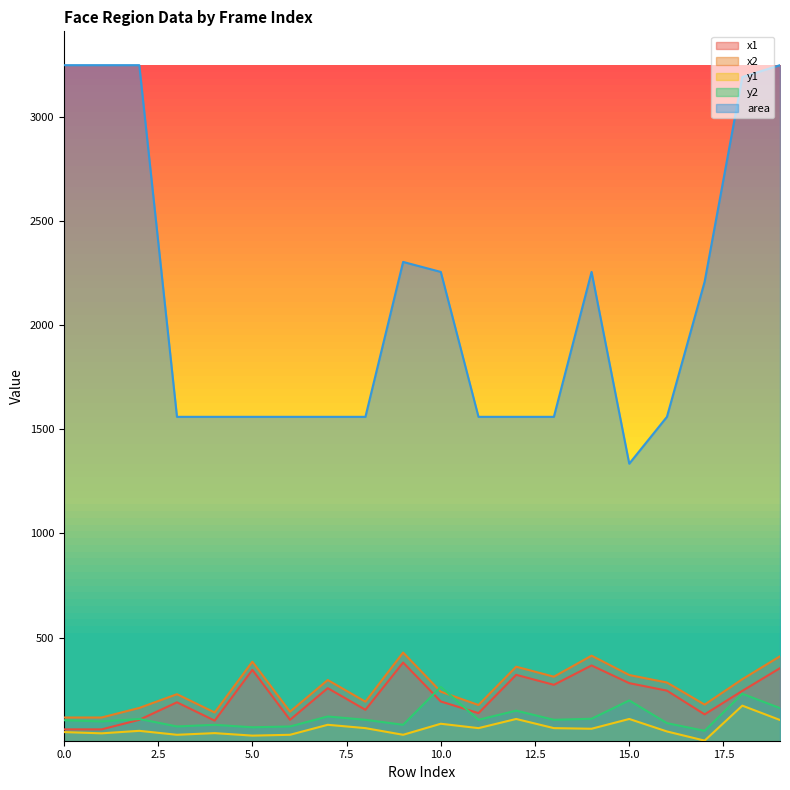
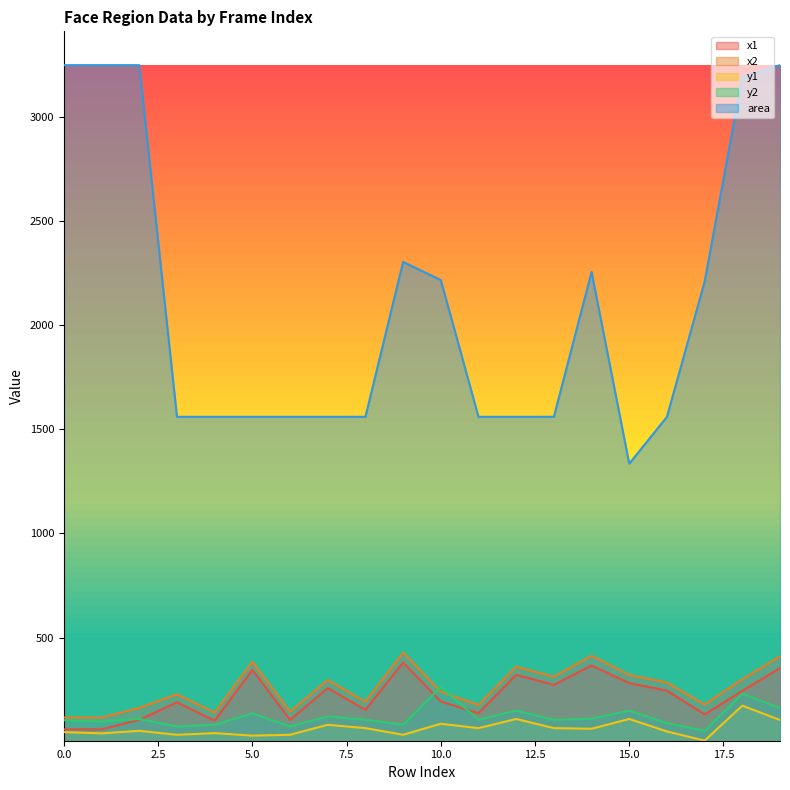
  {
    "y2": {
      "0.0": 100,
-     "5.0": 70,
+     "5.0": 140,
      "10.0": 260,
-     "15.0": 200
+     "15.0": 150
    },
    "area": {
      "0.0": 3250,
      "5.0": 1560,
-     "10.0": 2260,
+     "10.0": 2220,
      "15.0": 1340
    }
  }
